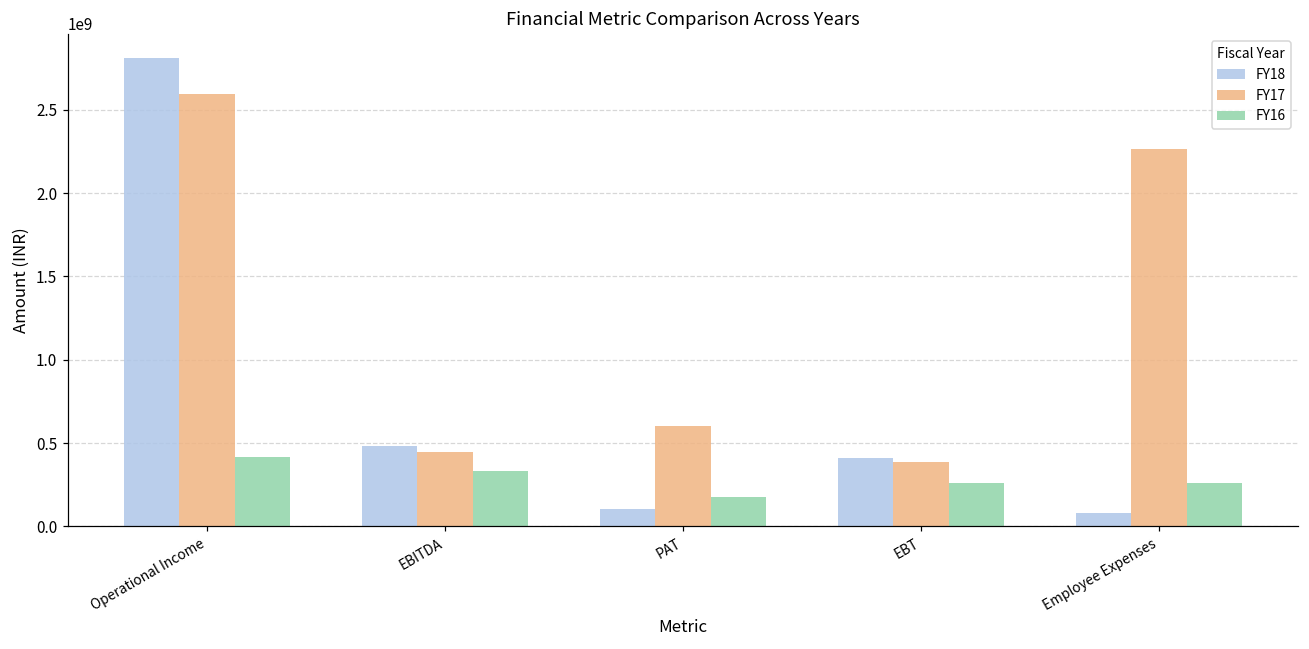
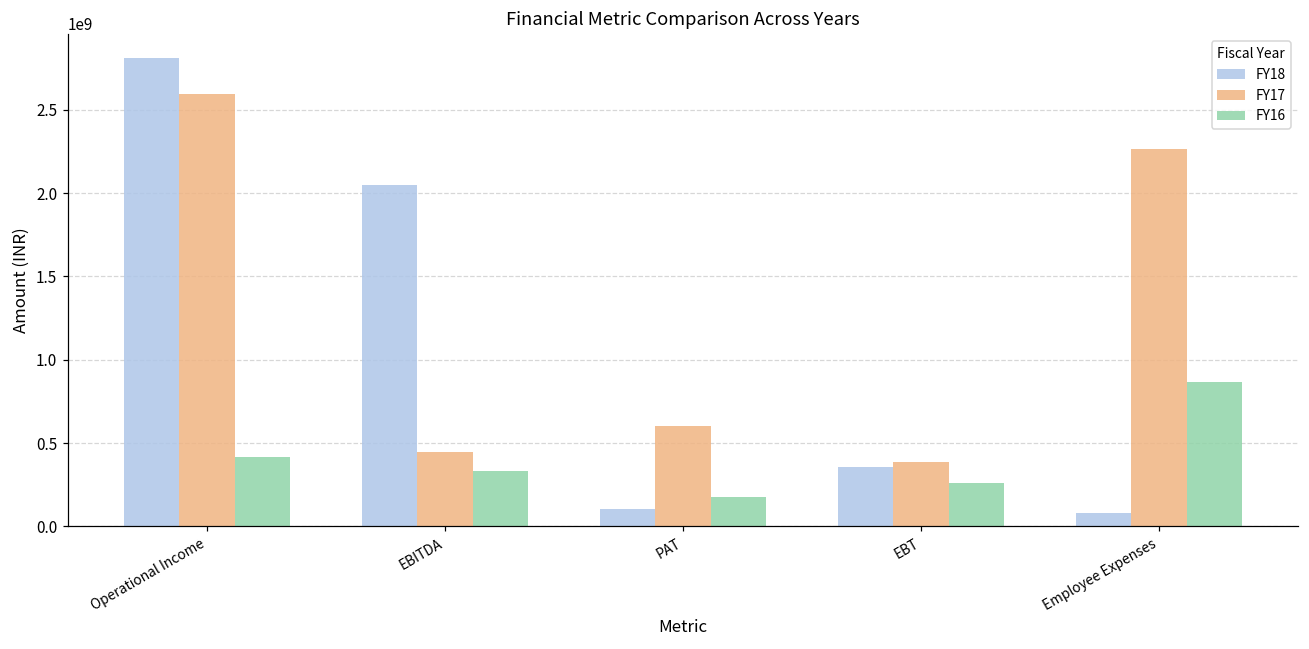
  {
    "FY18": {
      "Operational Income": 2810000000,
-     "EBITDA": 480000000,
+     "EBITDA": 2050000000,
      "PAT": 110000000,
-     "EBT": 410000000,
+     "EBT": 360000000,
      "Employee Expenses": 80000000
    },
    "FY17": {
      "Operational Income": 2590000000,
      "EBITDA": 450000000,
      "PAT": 600000000,
      "EBT": 390000000,
      "Employee Expenses": 2260000000
    },
    "FY16": {
      "Operational Income": 420000000,
      "EBITDA": 330000000,
      "PAT": 170000000,
      "EBT": 260000000,
-     "Employee Expenses": 260000000
+     "Employee Expenses": 870000000
    }
  }
